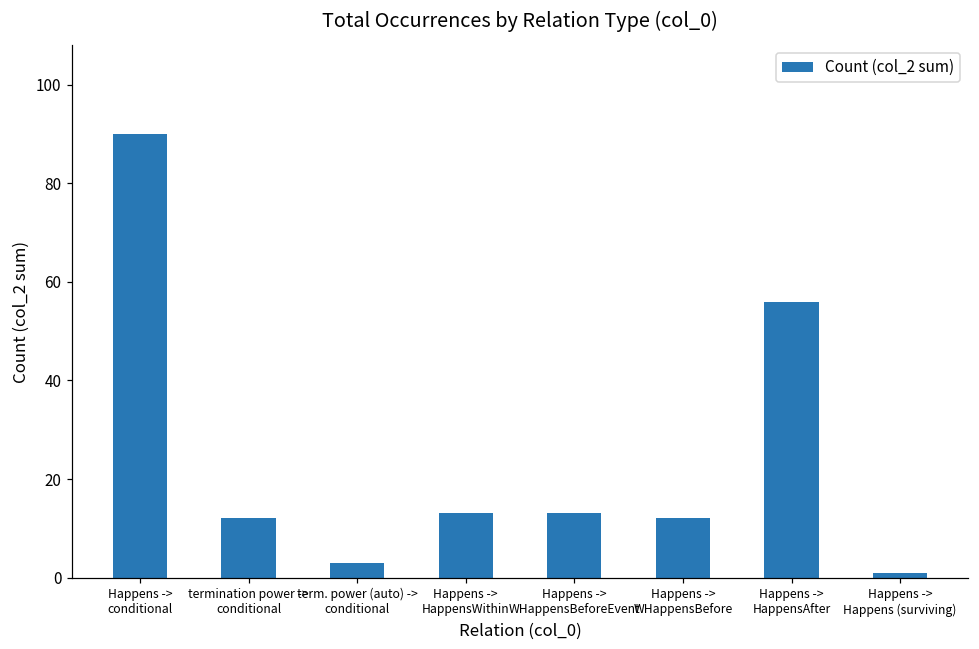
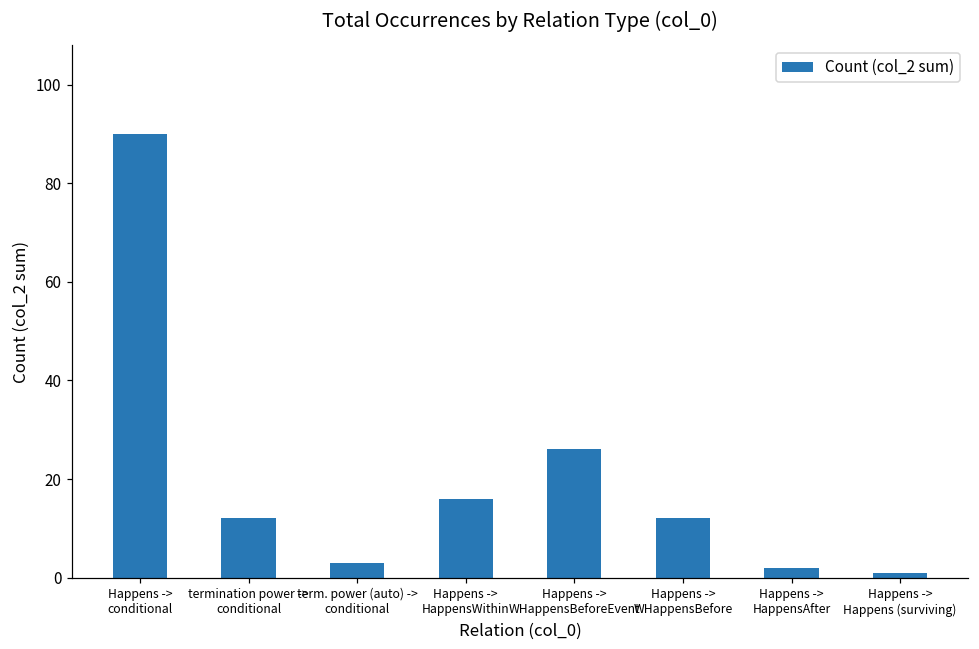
  {
    "Happens -> conditional": 90,
    "termination power -> conditional": 12,
    "term. power (auto) -> conditional": 3,
-   "Happens -> HappensWithin": 13,
-   "Happens -> WHappensBeforeEvent": 13,
+   "Happens -> HappensWithin": 16,
+   "Happens -> WHappensBeforeEvent": 26,
    "Happens -> WHappensBefore": 12,
-   "Happens -> HappensAfter": 56,
+   "Happens -> HappensAfter": 2,
    "Happens -> Happens (surviving)": 1
  }
